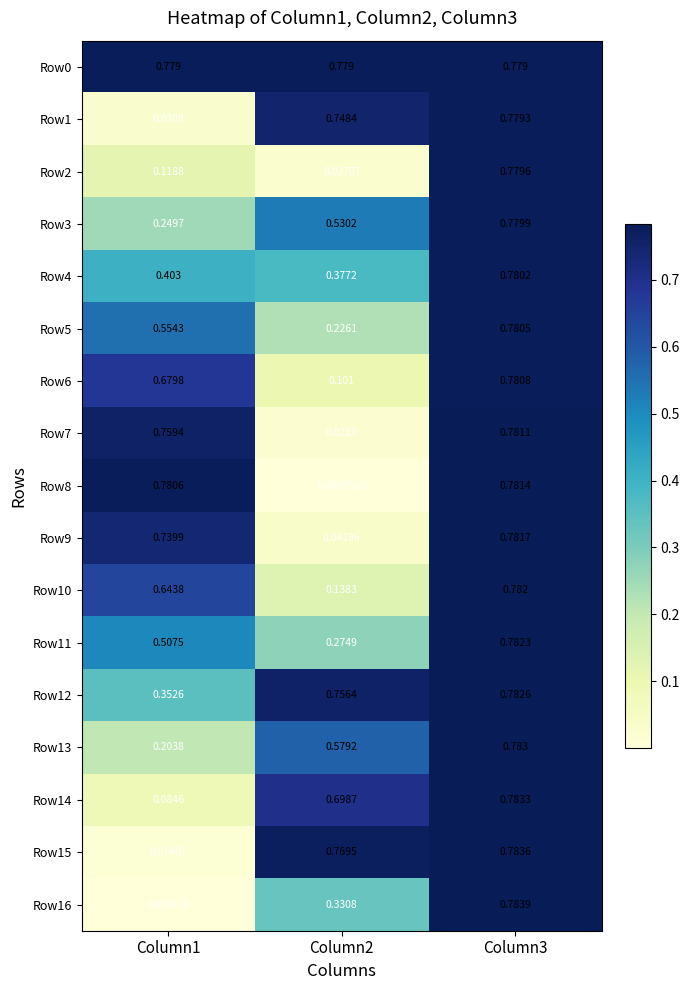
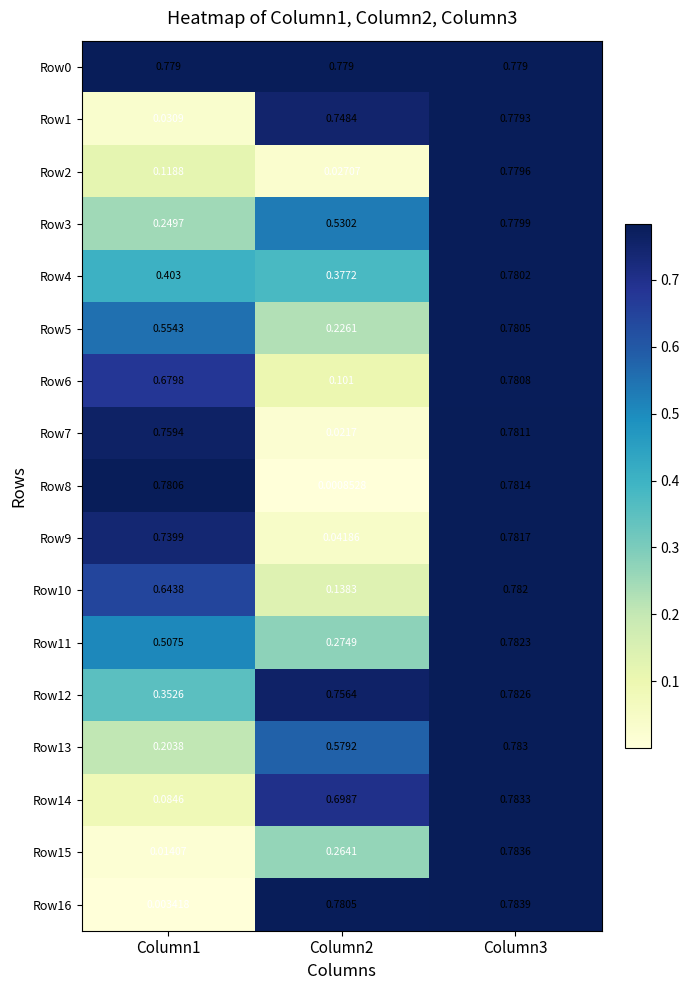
  {
    "Row0": {
      "Column1": 0.779,
      "Column2": 0.779,
      "Column3": 0.779
    },
    "Row1": {
      "Column1": 0.0309,
      "Column2": 0.7484,
      "Column3": 0.7793
    },
    "Row2": {
      "Column1": 0.1188,
      "Column2": 0.02707,
      "Column3": 0.7796
    },
    "Row3": {
      "Column1": 0.2497,
      "Column2": 0.5302,
      "Column3": 0.7799
    },
    "Row4": {
      "Column1": 0.403,
      "Column2": 0.3772,
      "Column3": 0.7802
    },
    "Row5": {
      "Column1": 0.5543,
      "Column2": 0.2261,
      "Column3": 0.7805
    },
    "Row6": {
      "Column1": 0.6798,
      "Column2": 0.101,
      "Column3": 0.7808
    },
    "Row7": {
      "Column1": 0.7594,
      "Column3": 0.7811
    },
    "Row8": {
      "Column1": 0.7806,
      "Column3": 0.7814
    },
    "Row9": {
      "Column1": 0.7399,
      "Column2": 0.04186,
      "Column3": 0.7817
    },
    "Row10": {
      "Column1": 0.6438,
      "Column2": 0.1383,
      "Column3": 0.782
    },
    "Row11": {
      "Column1": 0.5075,
      "Column2": 0.2749,
      "Column3": 0.7823
    },
    "Row12": {
      "Column1": 0.3526,
      "Column2": 0.7564,
      "Column3": 0.7826
    },
    "Row13": {
      "Column1": 0.2038,
      "Column2": 0.5792,
      "Column3": 0.783
    },
    "Row14": {
      "Column1": 0.0846,
      "Column2": 0.6987,
      "Column3": 0.7833
    },
    "Row15": {
-     "Column2": 0.7695,
+     "Column2": 0.2641,
      "Column3": 0.7836
    },
    "Row16": {
-     "Column2": 0.3308,
+     "Column2": 0.7805,
      "Column3": 0.7839
    }
  }
